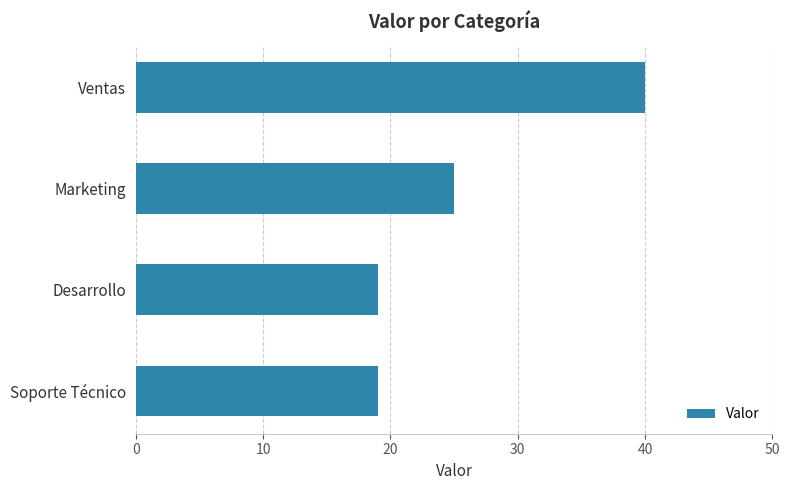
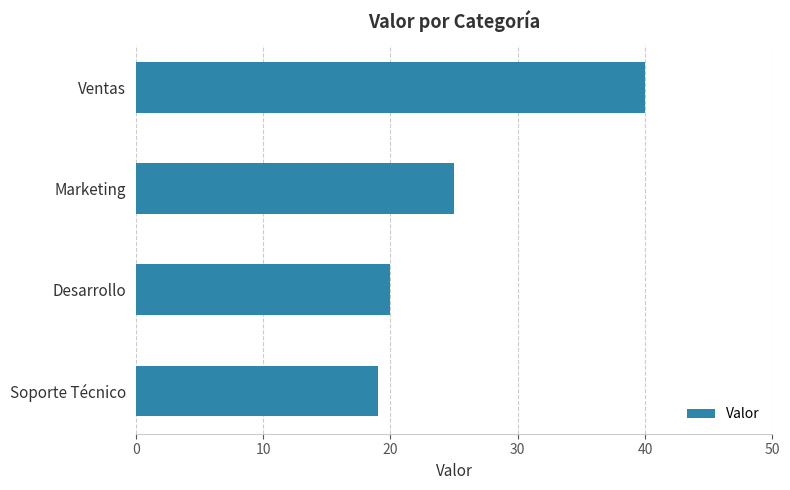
  {
    "Ventas": 40,
    "Marketing": 25,
-   "Desarrollo": 19,
+   "Desarrollo": 20,
    "Soporte Técnico": 19
  }
